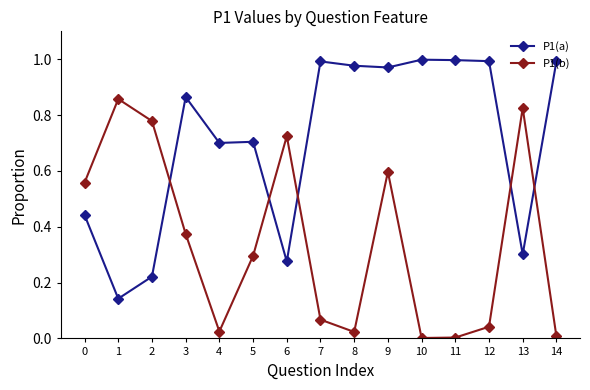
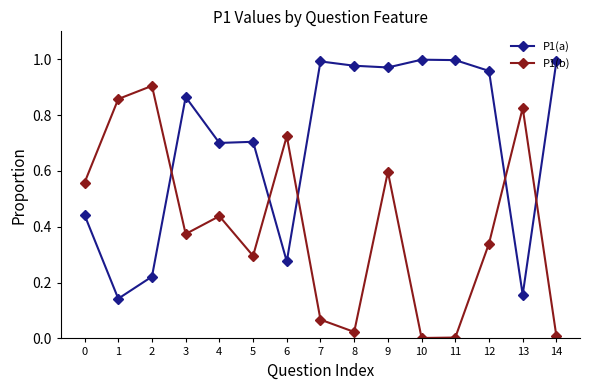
  {
    "P1(a)": {
      "0": 0.44,
      "1": 0.14,
      "2": 0.22,
      "3": 0.86,
      "4": 0.70,
      "5": 0.70,
      "6": 0.28,
      "7": 0.99,
      "8": 0.98,
      "9": 0.97,
      "10": 1.00,
      "11": 1.00,
-     "12": 0.99,
-     "13": 0.30,
+     "12": 0.96,
+     "13": 0.16,
      "14": 0.99
    },
    "P1(b)": {
      "0": 0.56,
      "1": 0.86,
-     "2": 0.78,
+     "2": 0.90,
      "3": 0.37,
-     "4": 0.02,
+     "4": 0.44,
      "5": 0.30,
      "6": 0.72,
      "7": 0.07,
      "8": 0.02,
      "9": 0.60,
      "10": 0.00,
      "11": 0.00,
-     "12": 0.04,
+     "12": 0.34,
      "13": 0.83,
      "14": 0.01
    }
  }
